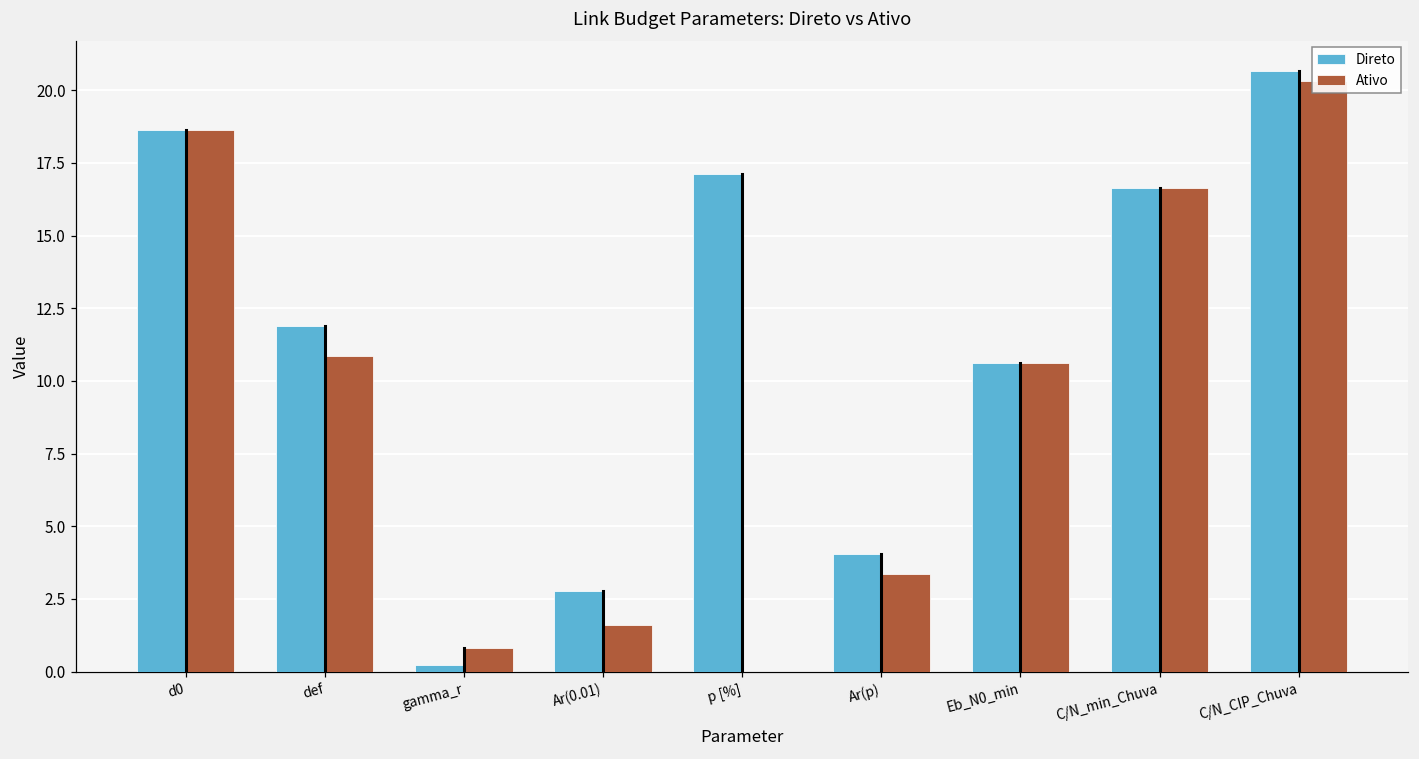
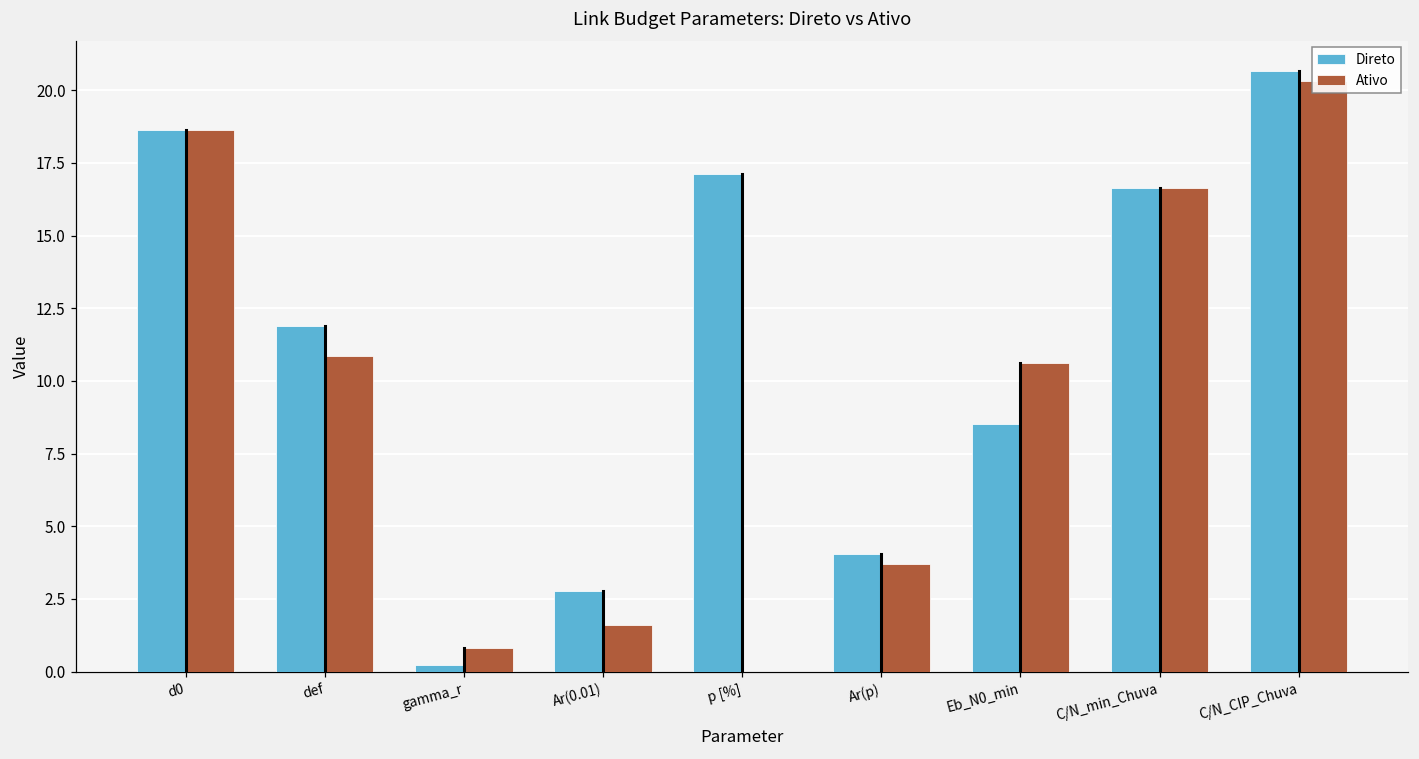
  {
    "Direto": {
      "d0": 18.6,
      "def": 11.9,
      "gamma_r": 0.2,
      "Ar(0.01)": 2.8,
      "p [%]": 17.1,
      "Ar(p)": 4.1,
-     "Eb_N0_min": 10.6,
+     "Eb_N0_min": 8.5,
      "C/N_min_Chuva": 16.6,
      "C/N_CIP_Chuva": 20.7
    },
    "Ativo": {
      "d0": 18.6,
      "def": 10.9,
      "gamma_r": 0.8,
      "Ar(0.01)": 1.6,
-     "Ar(p)": 3.4,
+     "Ar(p)": 3.7,
      "Eb_N0_min": 10.6,
      "C/N_min_Chuva": 16.6
    }
  }
